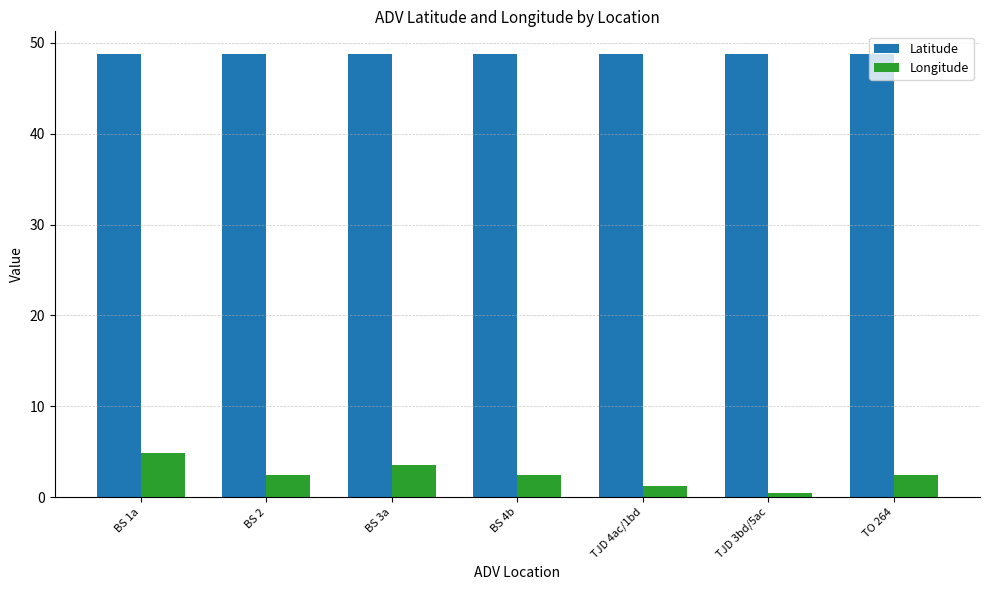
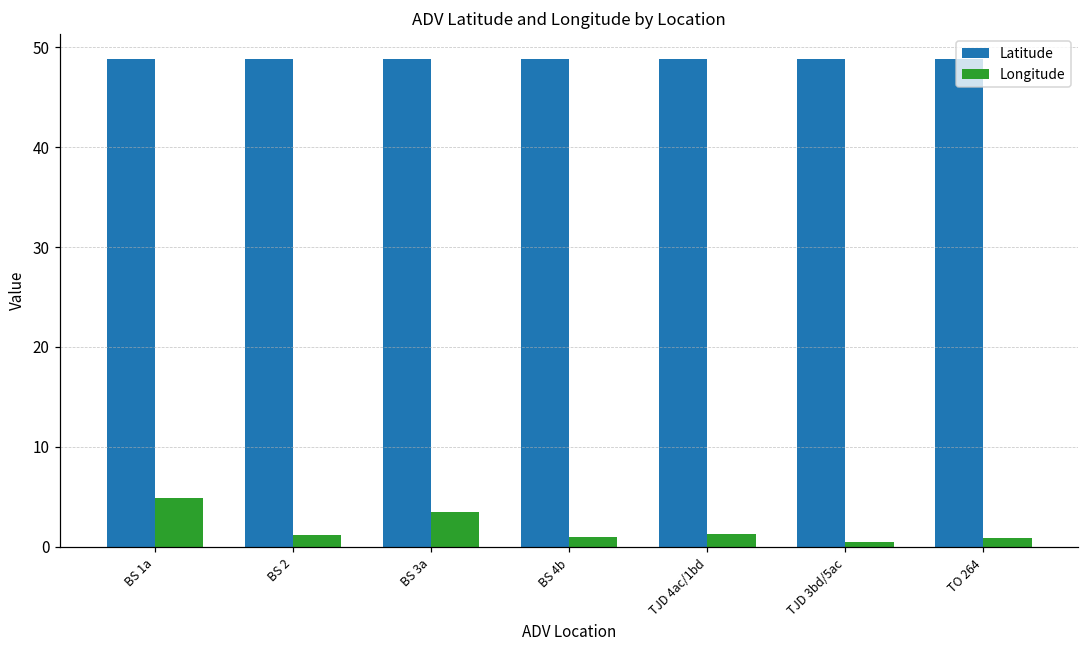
  {
    "Latitude": {
      "BS 1a": 49,
      "BS 2": 49,
      "BS 3a": 49,
      "BS 4b": 49,
      "TJD 4ac/1bd": 49,
      "TJD 3bd/5ac": 49
    },
    "Longitude": {
      "BS 1a": 5,
-     "BS 2": 2,
+     "BS 2": 1,
      "BS 3a": 3,
-     "BS 4b": 2,
+     "BS 4b": 1,
      "TJD 4ac/1bd": 1,
      "TJD 3bd/5ac": 0,
-     "TO 264": 2
+     "TO 264": 1
    }
  }
